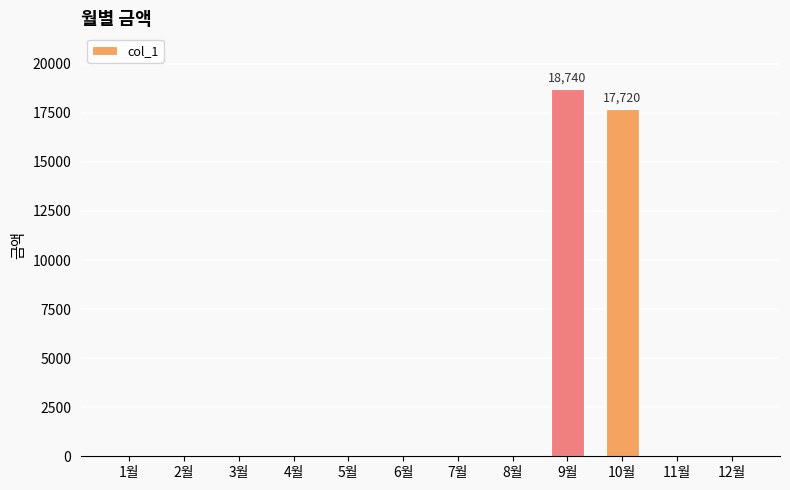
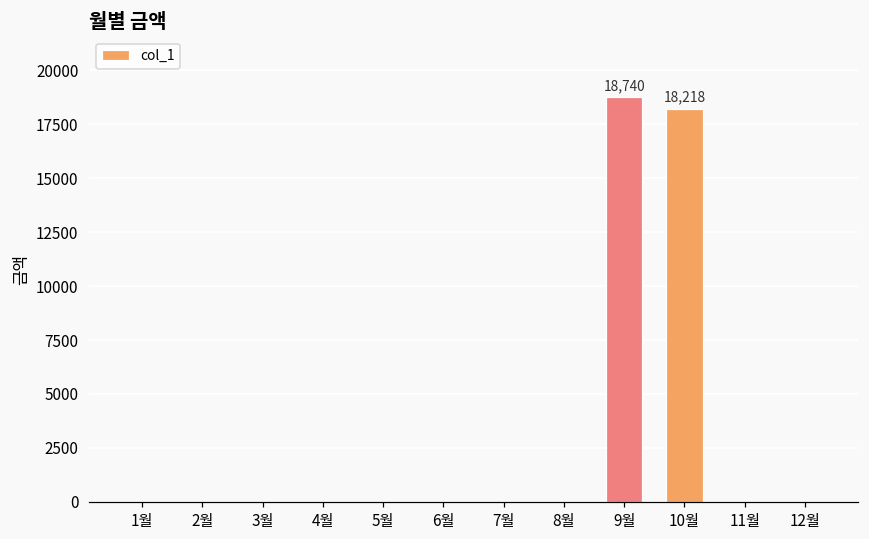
  {
    "9월": "18,740",
-   "10월": "17,720"
+   "10월": "18,218"
  }
